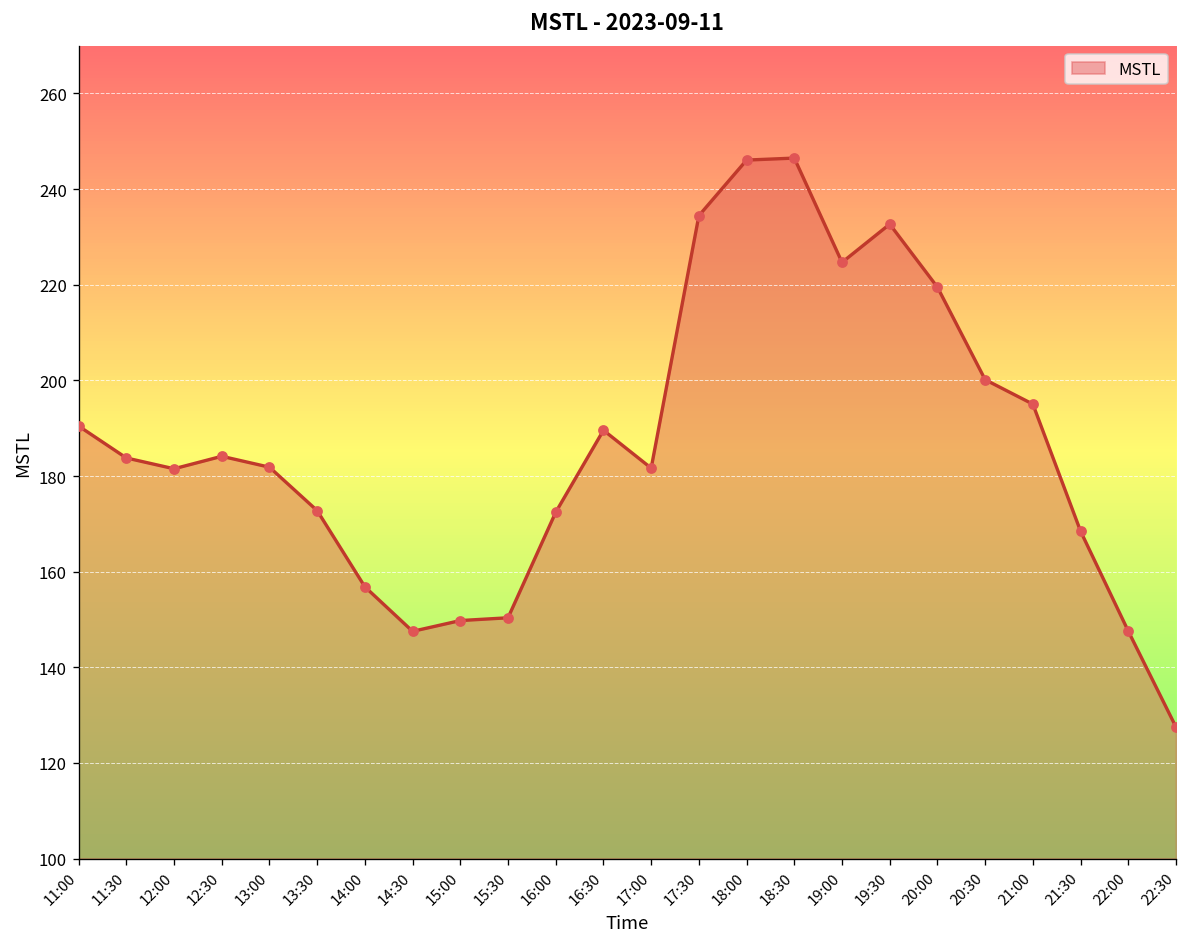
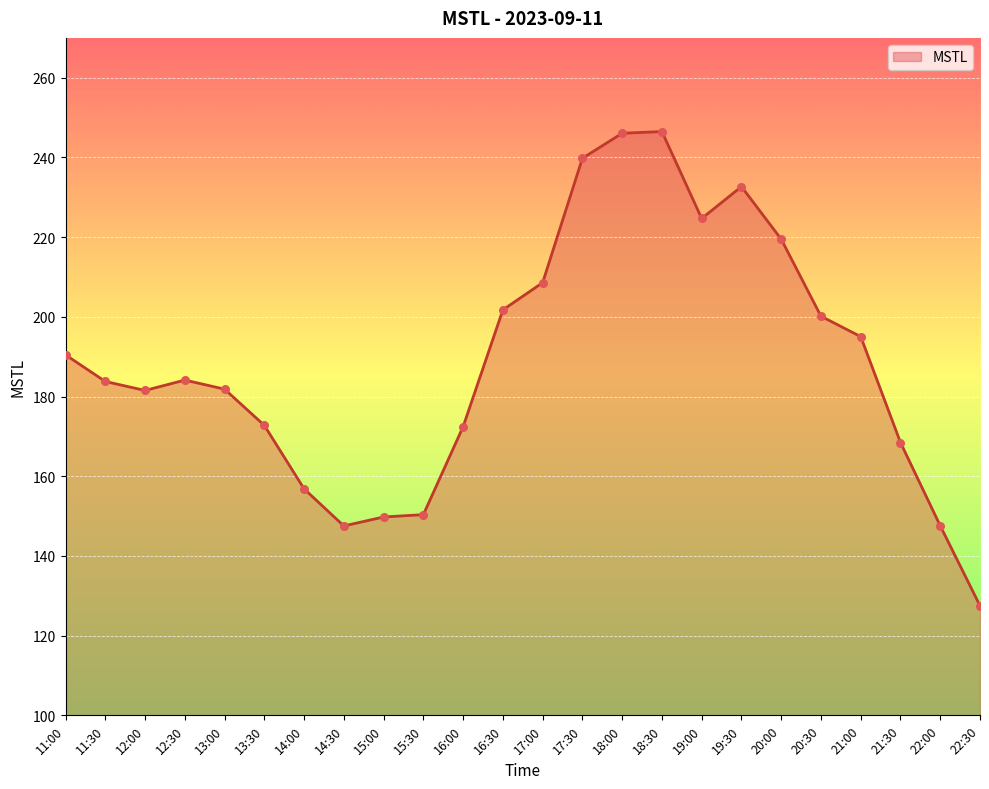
  {
    "11:00": 190,
    "11:30": 184,
    "12:00": 182,
    "12:30": 184,
    "13:00": 182,
    "13:30": 173,
    "14:00": 157,
    "14:30": 148,
    "15:00": 150,
    "15:30": 150,
    "16:00": 172,
-   "16:30": 190,
-   "17:00": 182,
-   "17:30": 234,
+   "16:30": 202,
+   "17:00": 209,
+   "17:30": 240,
    "18:00": 246,
    "18:30": 246,
    "19:00": 225,
    "19:30": 233,
    "20:00": 219,
    "20:30": 200,
    "21:00": 195,
    "21:30": 168,
    "22:00": 148,
    "22:30": 128
  }
